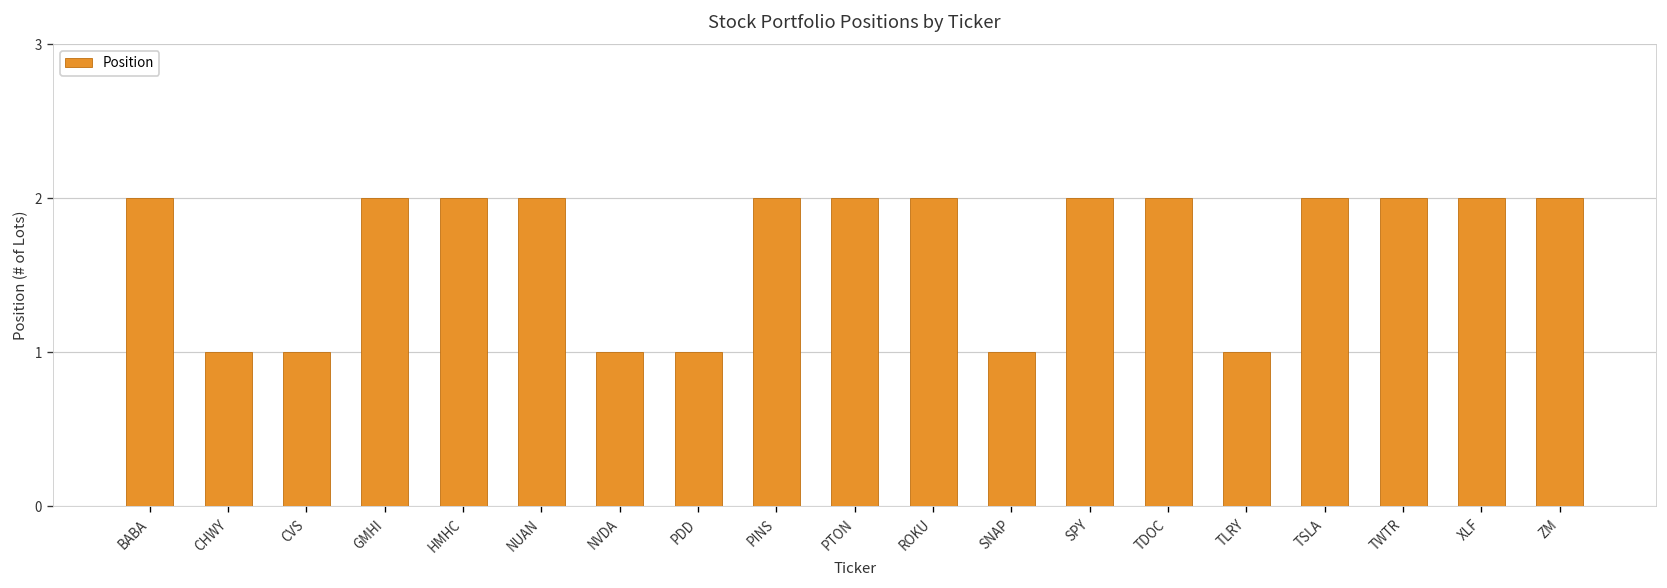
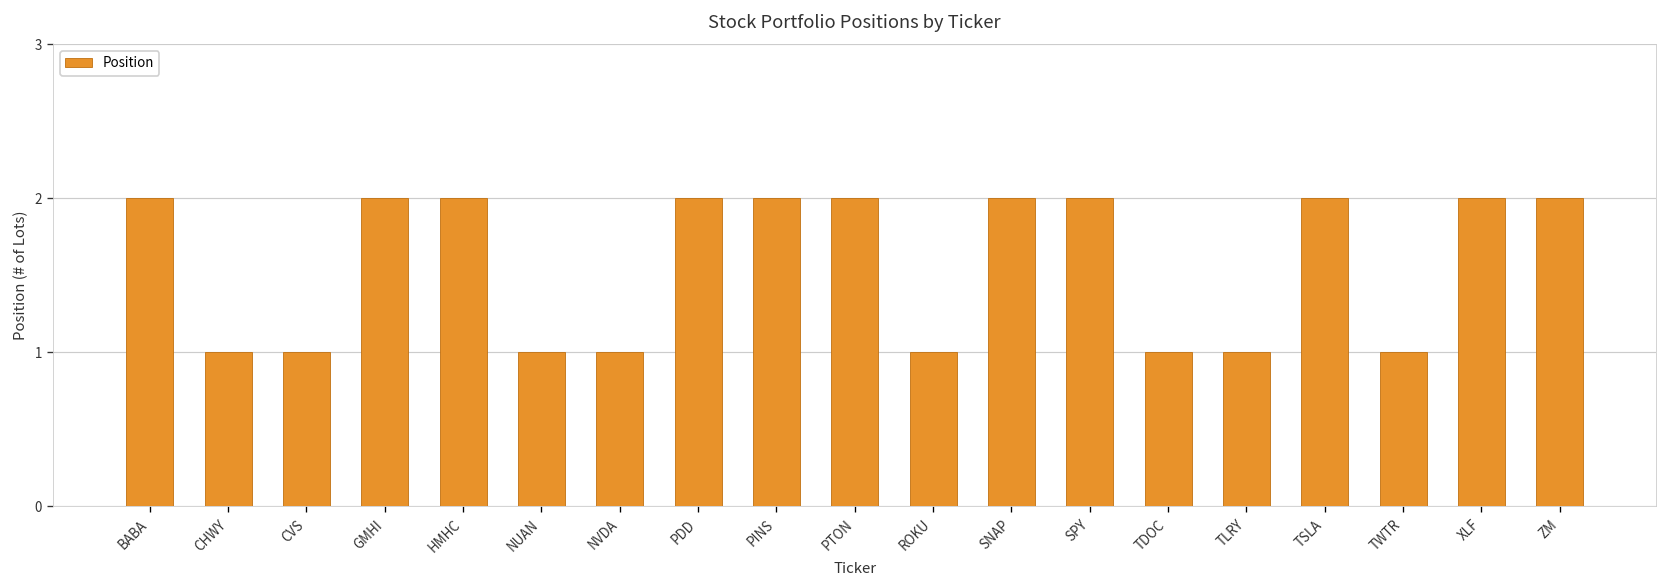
  {
    "BABA": 2,
    "CHWY": 1,
    "CVS": 1,
    "GMHI": 2,
    "HMHC": 2,
-   "NUAN": 2,
+   "NUAN": 1,
    "NVDA": 1,
-   "PDD": 1,
+   "PDD": 2,
    "PINS": 2,
    "PTON": 2,
-   "ROKU": 2,
-   "SNAP": 1,
+   "ROKU": 1,
+   "SNAP": 2,
    "SPY": 2,
-   "TDOC": 2,
+   "TDOC": 1,
    "TLRY": 1,
    "TSLA": 2,
-   "TWTR": 2,
+   "TWTR": 1,
    "XLF": 2,
    "ZM": 2
  }
